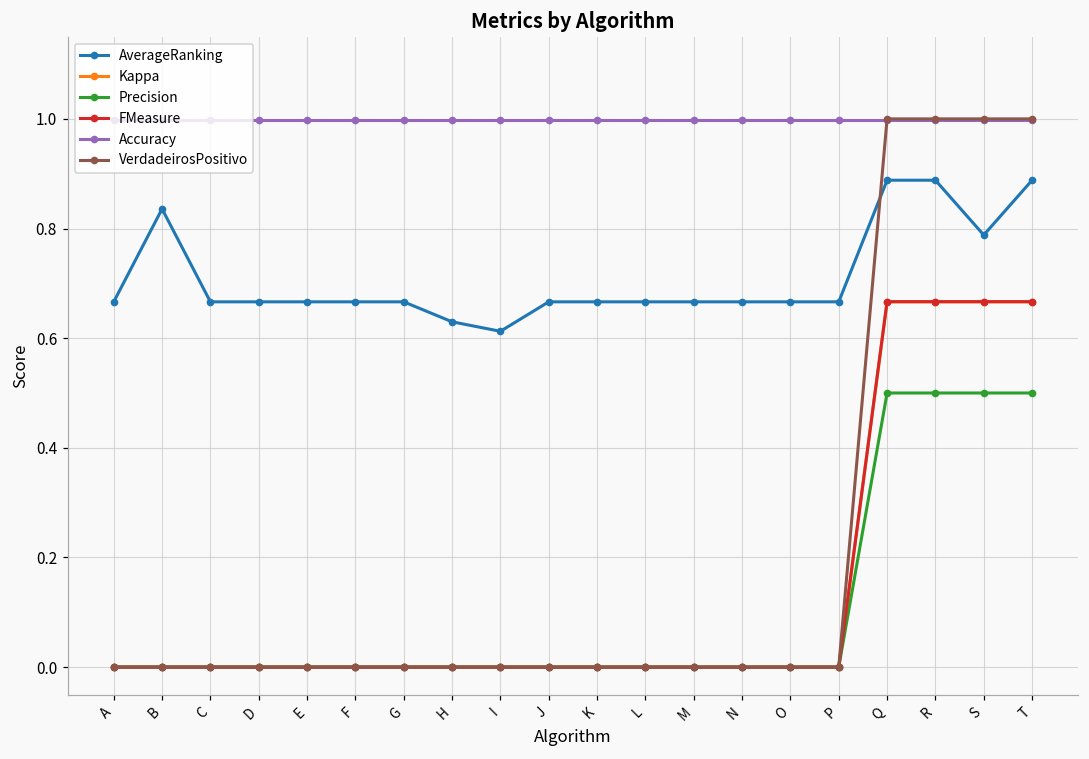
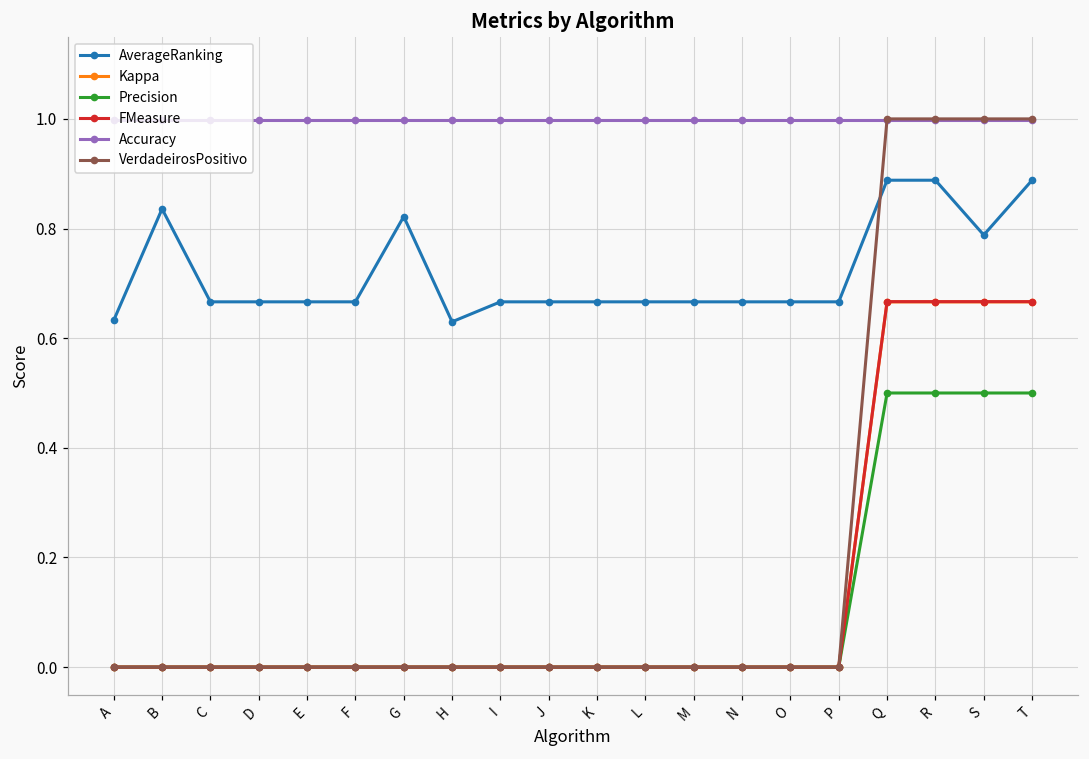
  {
    "AverageRanking": {
-     "A": 0.67,
+     "A": 0.63,
      "B": 0.84,
      "C": 0.67,
      "D": 0.67,
      "E": 0.67,
      "F": 0.67,
-     "G": 0.67,
+     "G": 0.82,
      "H": 0.63,
-     "I": 0.61,
+     "I": 0.67,
      "J": 0.67,
      "K": 0.67,
      "L": 0.67,
      "M": 0.67,
      "N": 0.67,
      "O": 0.67,
      "P": 0.67,
      "Q": 0.89,
      "R": 0.89,
      "S": 0.79,
      "T": 0.89
    },
    "FMeasure": {
      "Q": 0.67,
      "R": 0.67,
      "S": 0.67,
      "T": 0.67
    },
    "Precision": {
      "Q": 0.50,
      "R": 0.50,
      "S": 0.50,
      "T": 0.50
    },
    "Accuracy": {
      "D": 1.00,
      "E": 1.00,
      "F": 1.00,
      "G": 1.00,
      "H": 1.00,
      "I": 1.00,
      "J": 1.00,
      "K": 1.00,
      "L": 1.00,
      "M": 1.00,
      "N": 1.00,
      "O": 1.00,
      "P": 1.00
    }
  }
